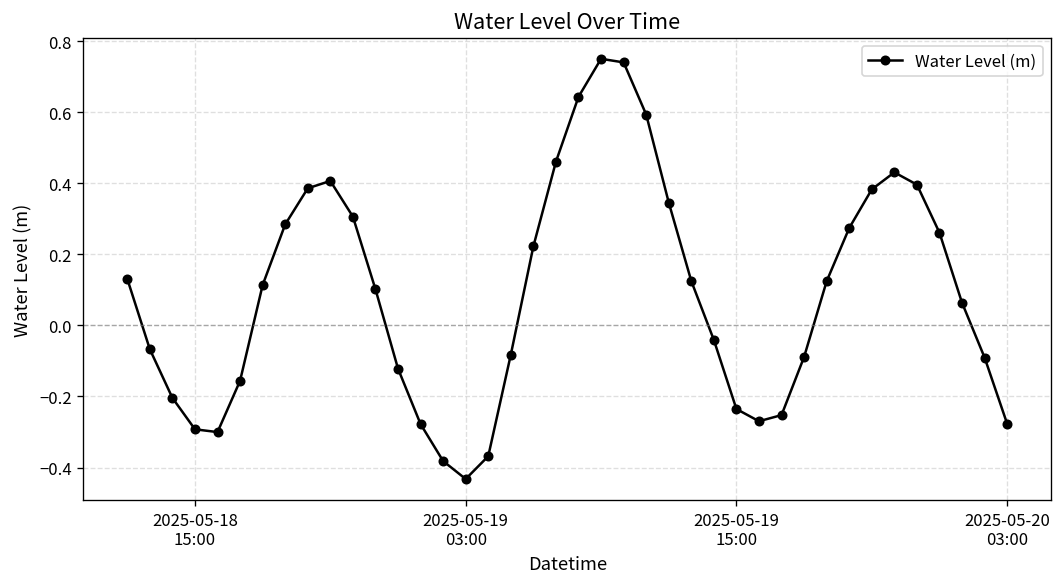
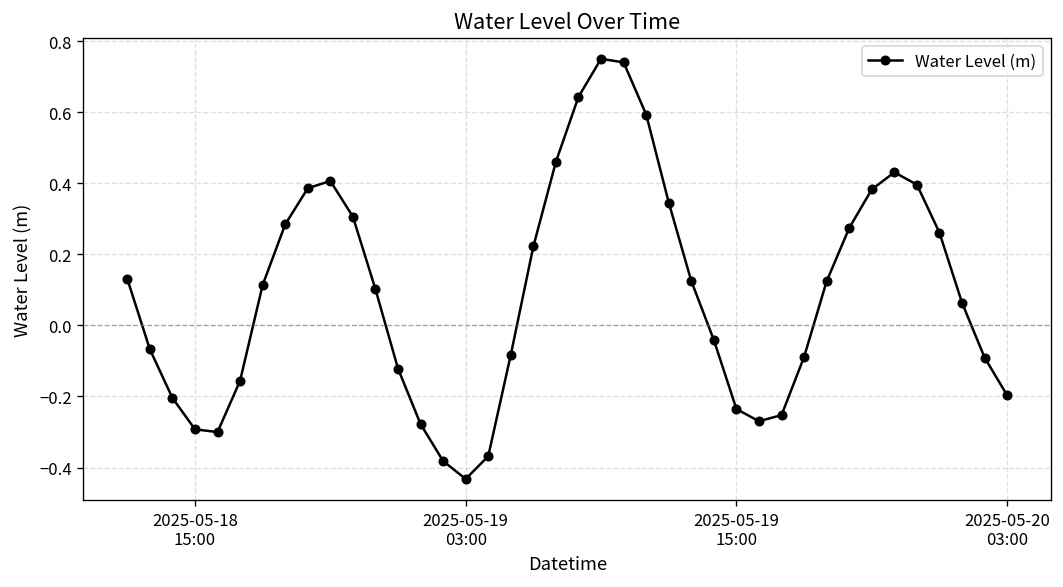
  {
    "2025-05-18 15:00": -0.29,
    "2025-05-19 03:00": -0.43,
    "2025-05-19 15:00": -0.24,
-   "2025-05-20 03:00": -0.28
+   "2025-05-20 03:00": -0.20
  }
